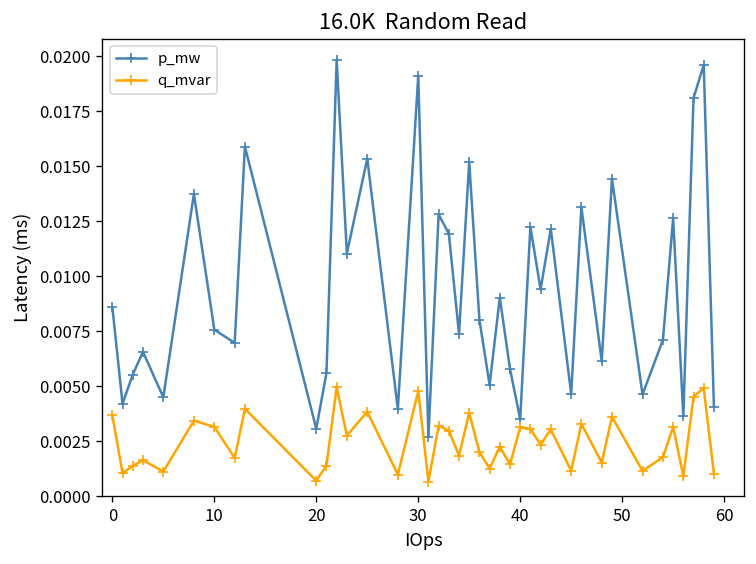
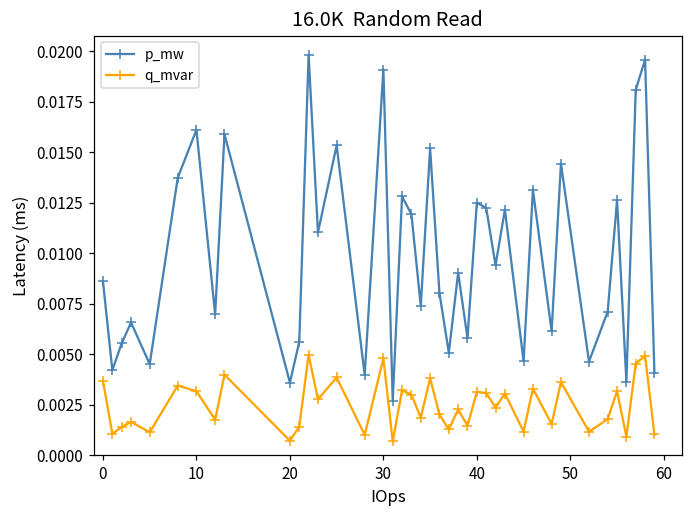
  {
    "p_mw": {
      "0": 0.0086,
-     "10": 0.0076,
-     "20": 0.0031,
+     "10": 0.0161,
+     "20": 0.0036,
      "30": 0.0191,
-     "40": 0.0035
+     "40": 0.0125
    },
    "q_mvar": {
      "0": 0.0037,
      "10": 0.0032,
      "20": 0.0007,
      "30": 0.0048,
      "40": 0.0031
    }
  }
